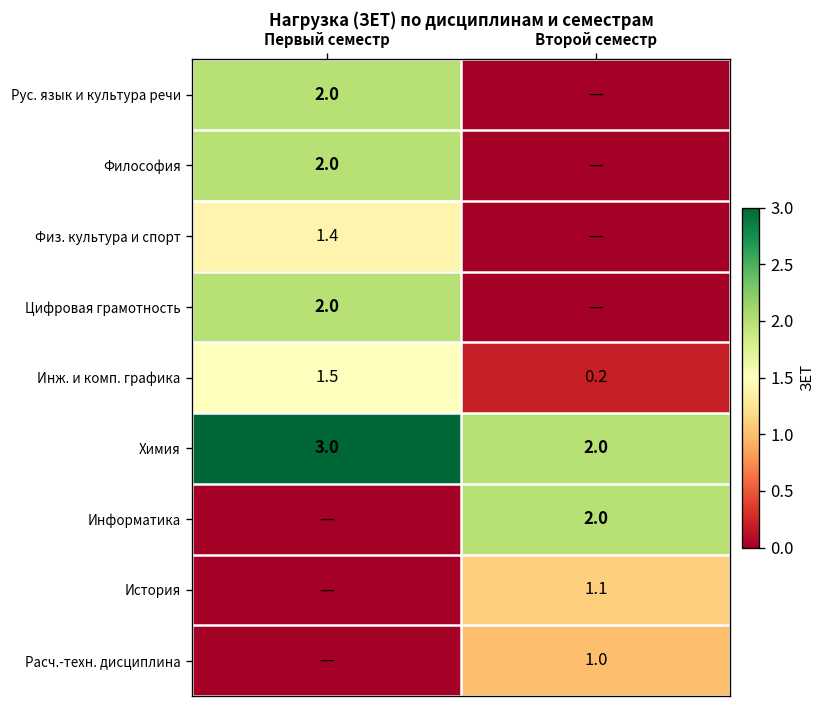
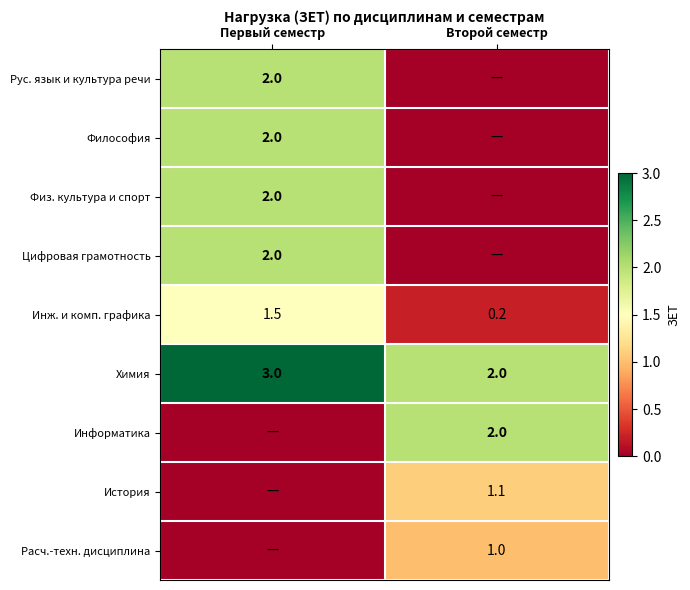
  {
    "Рус. язык и культура речи": {
      "Первый семестр": 2.0
    },
    "Философия": {
      "Первый семестр": 2.0
    },
    "Физ. культура и спорт": {
-     "Первый семестр": 1.4
+     "Первый семестр": 2.0
    },
    "Цифровая грамотность": {
      "Первый семестр": 2.0
    },
    "Инж. и комп. графика": {
      "Первый семестр": 1.5,
      "Второй семестр": 0.2
    },
    "Химия": {
      "Первый семестр": 3.0,
      "Второй семестр": 2.0
    },
    "Информатика": {
      "Второй семестр": 2.0
    },
    "История": {
      "Второй семестр": 1.1
    },
    "Расч.-техн. дисциплина": {
      "Второй семестр": 1.0
    }
  }
